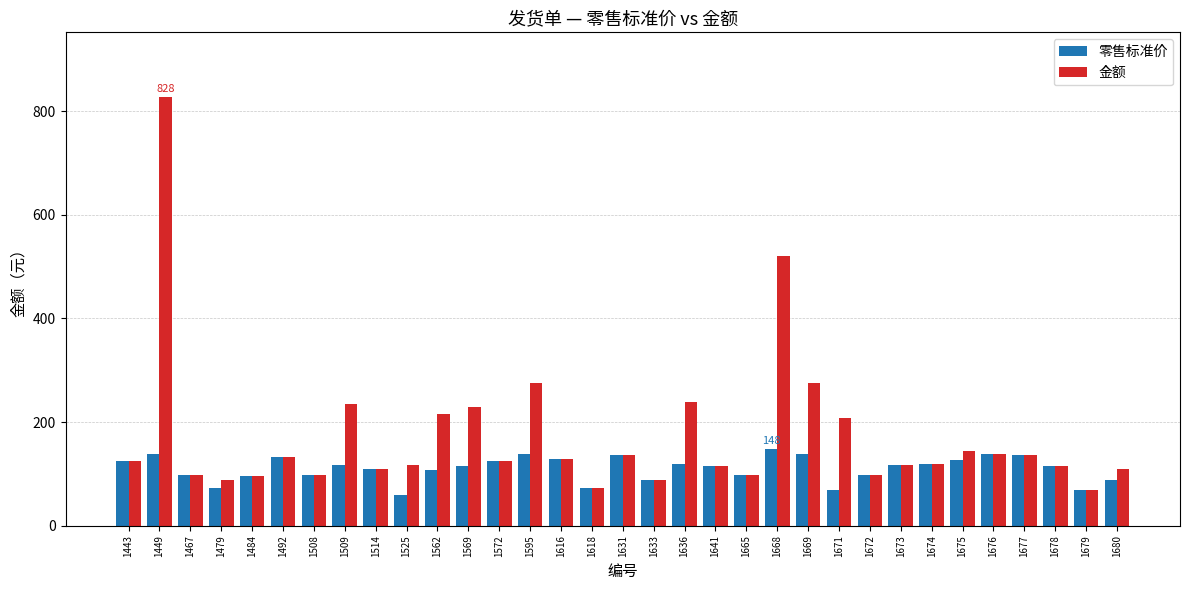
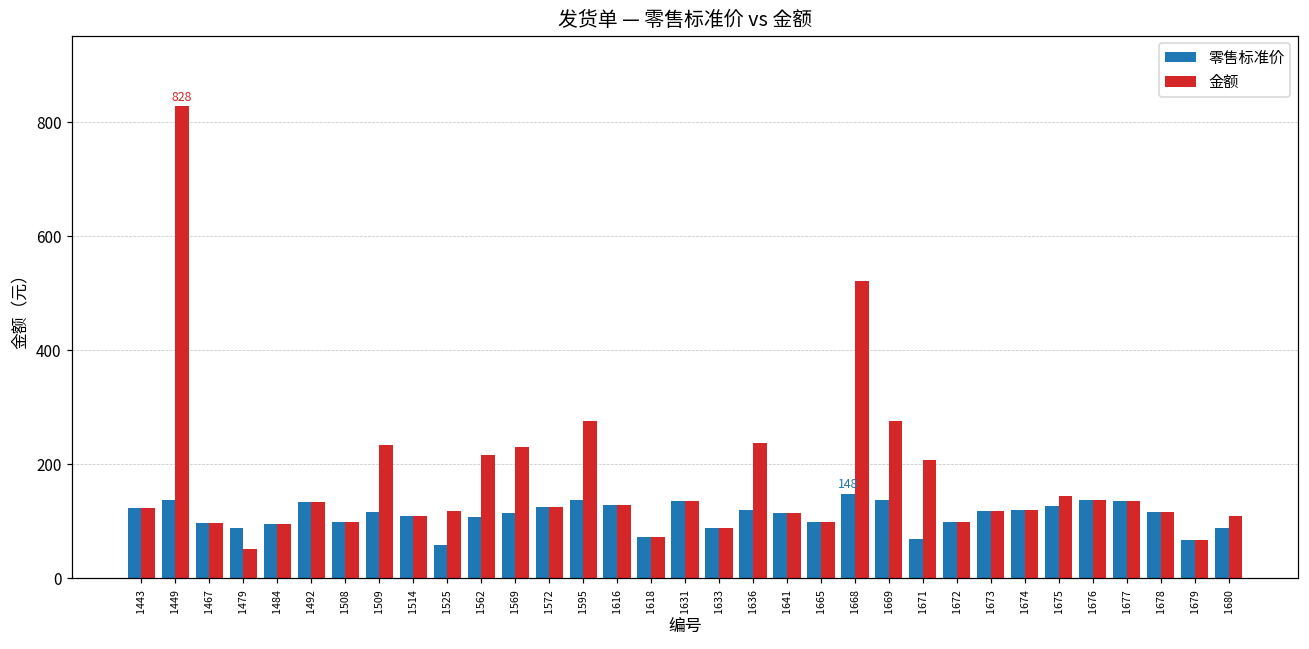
  {
    "零售标准价": {
      "1443": 120,
      "1449": 140,
      "1467": 100,
-     "1479": 70,
+     "1479": 90,
      "1484": 100,
      "1492": 130,
      "1508": 100,
      "1509": 120,
      "1514": 110,
      "1525": 60,
      "1562": 110,
      "1569": 120,
      "1572": 130,
      "1595": 140,
      "1616": 130,
      "1618": 70,
      "1631": 140,
      "1633": 90,
      "1636": 120,
      "1641": 120,
      "1665": 100,
      "1669": 140,
      "1671": 70,
      "1672": 100,
      "1673": 120,
      "1674": 120,
      "1675": 130,
      "1676": 140,
      "1677": 140,
      "1678": 120,
      "1679": 70,
      "1680": 90
    },
    "金额": {
      "1443": 120,
      "1467": 100,
-     "1479": 90,
+     "1479": 50,
      "1484": 100,
      "1492": 130,
      "1508": 100,
      "1509": 230,
      "1514": 110,
      "1525": 120,
      "1562": 220,
      "1569": 230,
      "1572": 130,
      "1595": 280,
      "1616": 130,
      "1618": 70,
      "1631": 140,
      "1633": 90,
      "1636": 240,
      "1641": 120,
      "1665": 100,
      "1668": 520,
      "1669": 280,
      "1671": 210,
      "1672": 100,
      "1673": 120,
      "1674": 120,
      "1675": 150,
      "1676": 140,
      "1677": 140,
      "1678": 120,
      "1679": 70,
      "1680": 110
    }
  }
